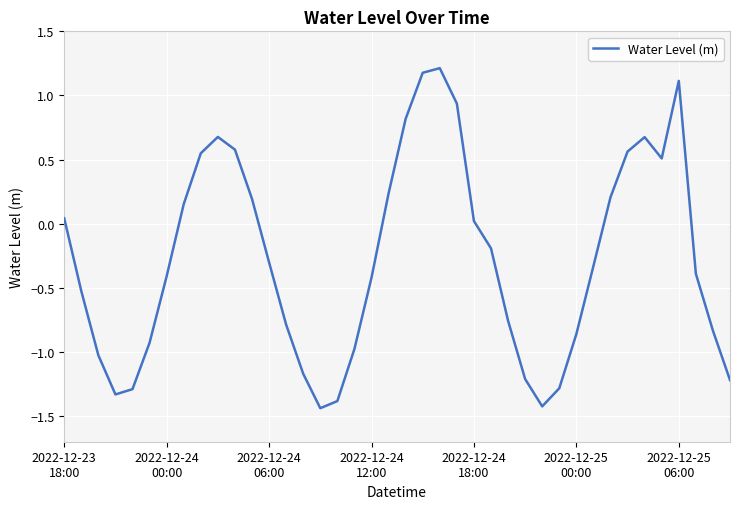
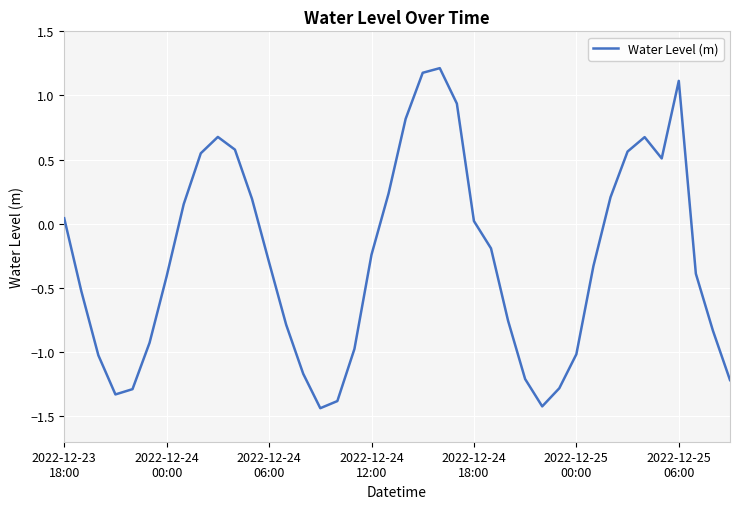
  {
    "2022-12-23 18:00": 0.04,
    "2022-12-24 00:00": -0.41,
    "2022-12-24 06:00": -0.30,
-   "2022-12-24 12:00": -0.42,
+   "2022-12-24 12:00": -0.24,
    "2022-12-24 18:00": 0.02,
-   "2022-12-25 00:00": -0.86,
+   "2022-12-25 00:00": -1.02,
    "2022-12-25 06:00": 1.11
  }
